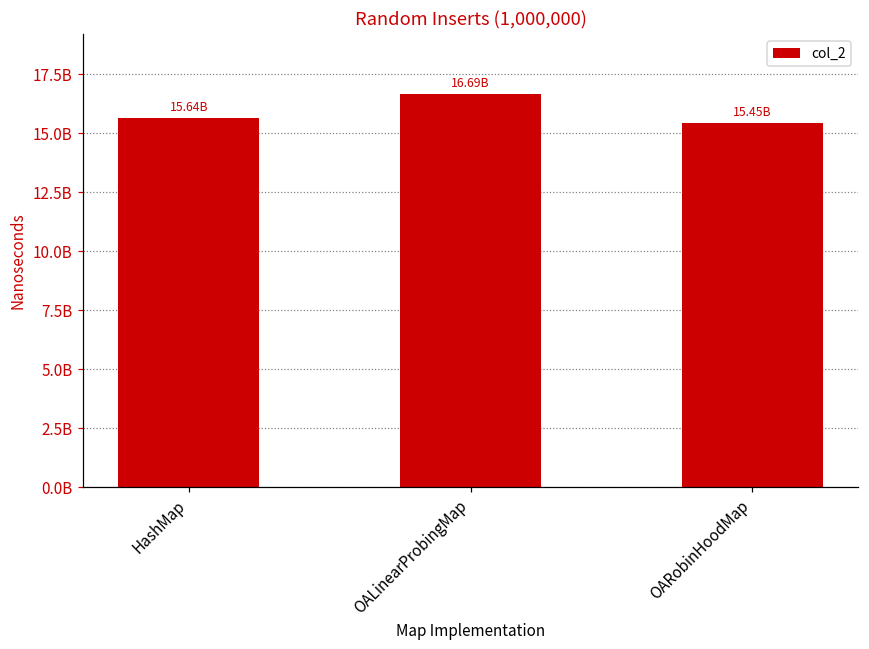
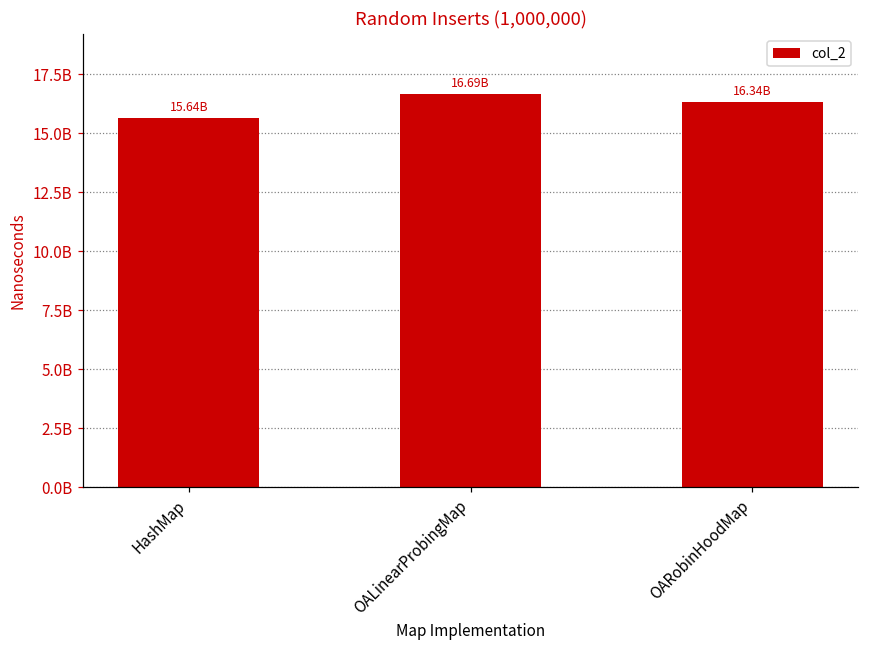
  {
    "HashMap": "15.64B",
    "OALinearProbingMap": "16.69B",
-   "OARobinHoodMap": "15.45B"
+   "OARobinHoodMap": "16.34B"
  }
